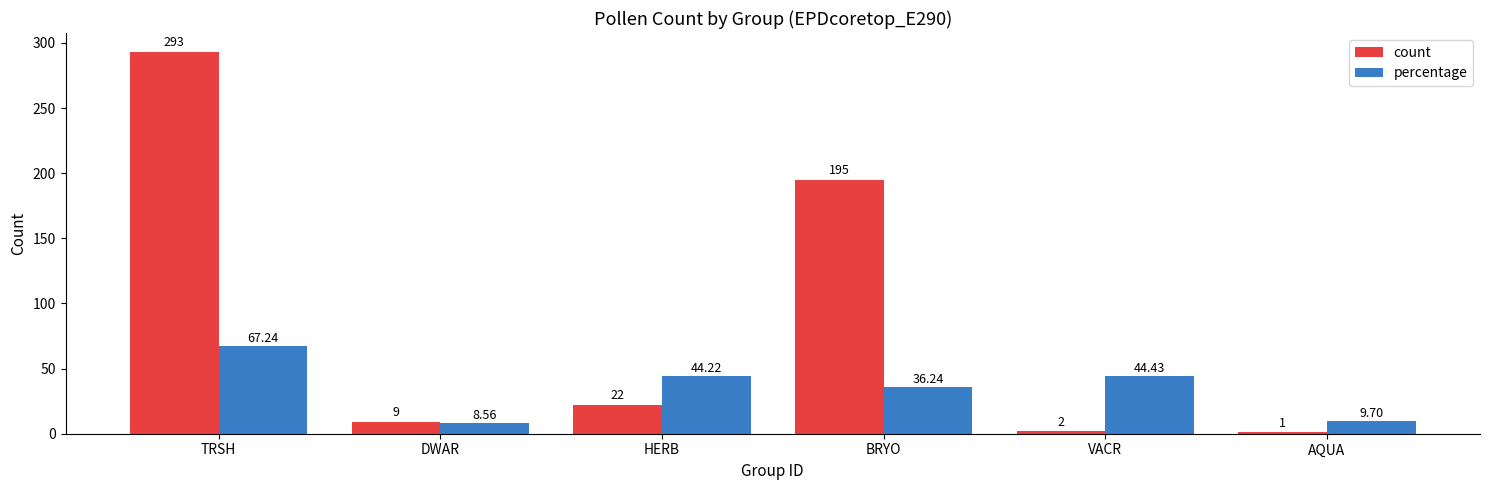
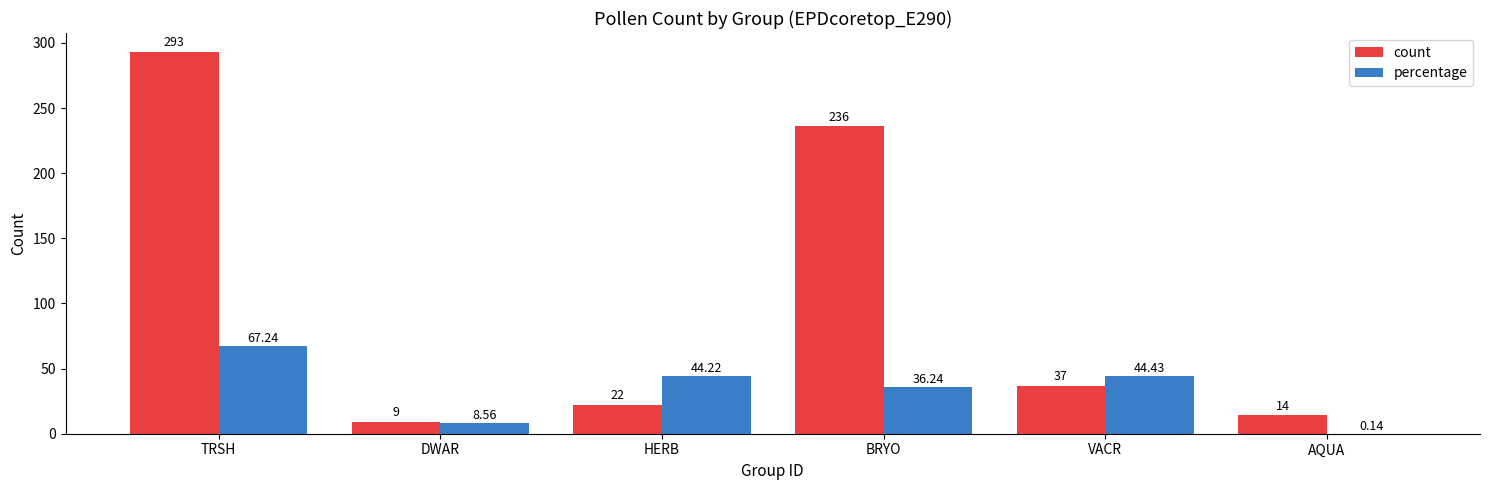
  {
    "count": {
      "TRSH": 293,
      "DWAR": 9,
      "HERB": 22,
-     "BRYO": 195,
-     "VACR": 2,
-     "AQUA": 1
+     "BRYO": 236,
+     "VACR": 37,
+     "AQUA": 14
    },
    "percentage": {
      "TRSH": 67.24,
      "DWAR": 8.56,
      "HERB": 44.22,
      "BRYO": 36.24,
      "VACR": 44.43,
-     "AQUA": 9.70
+     "AQUA": 0.14
    }
  }
